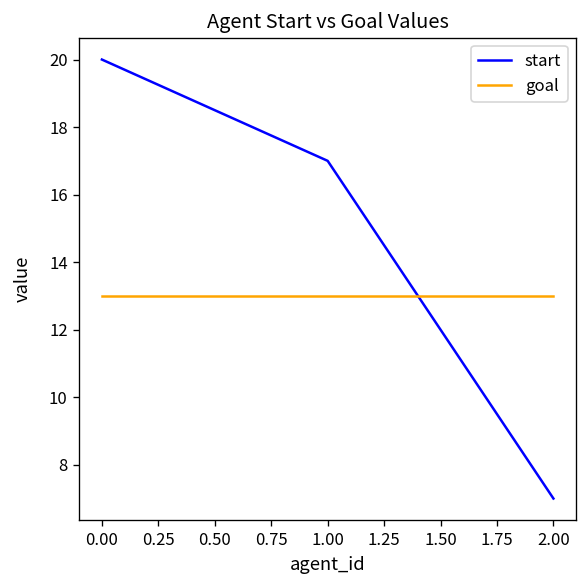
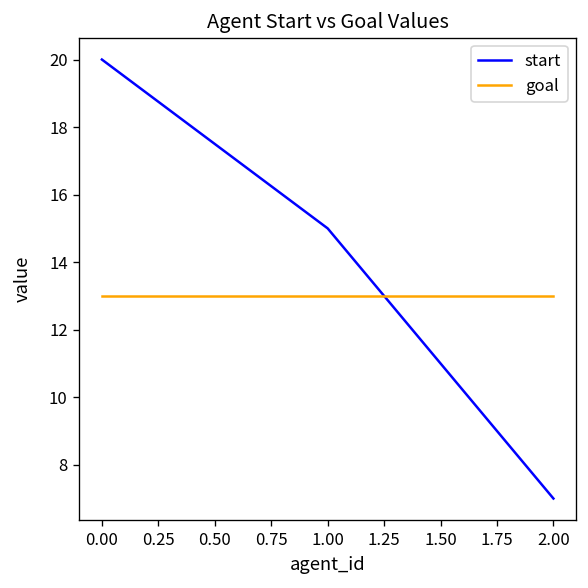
  {
    "start": {
      "0.00": 20,
-     "1.00": 17,
+     "1.00": 15,
      "2.00": 7
    },
    "goal": {
      "0.00": 13,
      "1.00": 13,
      "2.00": 13
    }
  }
